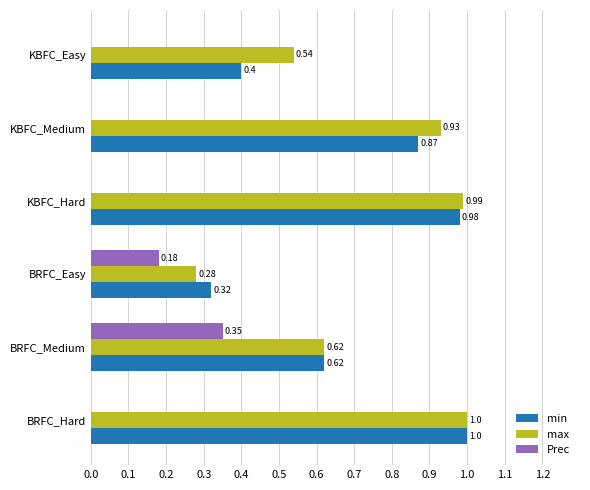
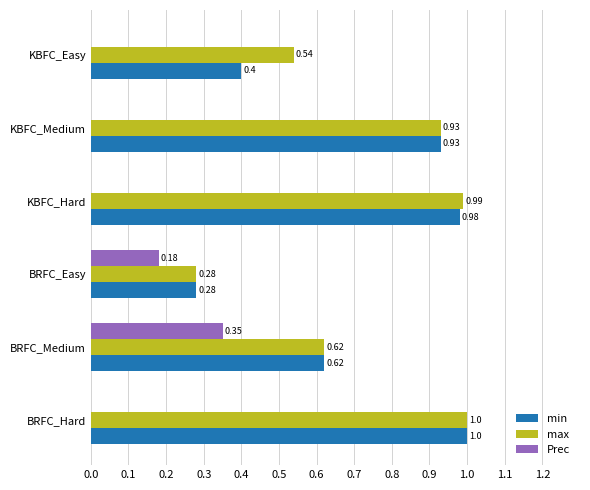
  {
    "min": {
      "KBFC_Easy": 0.4,
-     "KBFC_Medium": 0.87,
+     "KBFC_Medium": 0.93,
      "KBFC_Hard": 0.98,
-     "BRFC_Easy": 0.32,
+     "BRFC_Easy": 0.28,
      "BRFC_Medium": 0.62,
      "BRFC_Hard": 1.0
    },
    "max": {
      "KBFC_Easy": 0.54,
      "KBFC_Medium": 0.93,
      "KBFC_Hard": 0.99,
      "BRFC_Easy": 0.28,
      "BRFC_Medium": 0.62,
      "BRFC_Hard": 1.0
    },
    "Prec": {
      "BRFC_Easy": 0.18,
      "BRFC_Medium": 0.35
    }
  }
